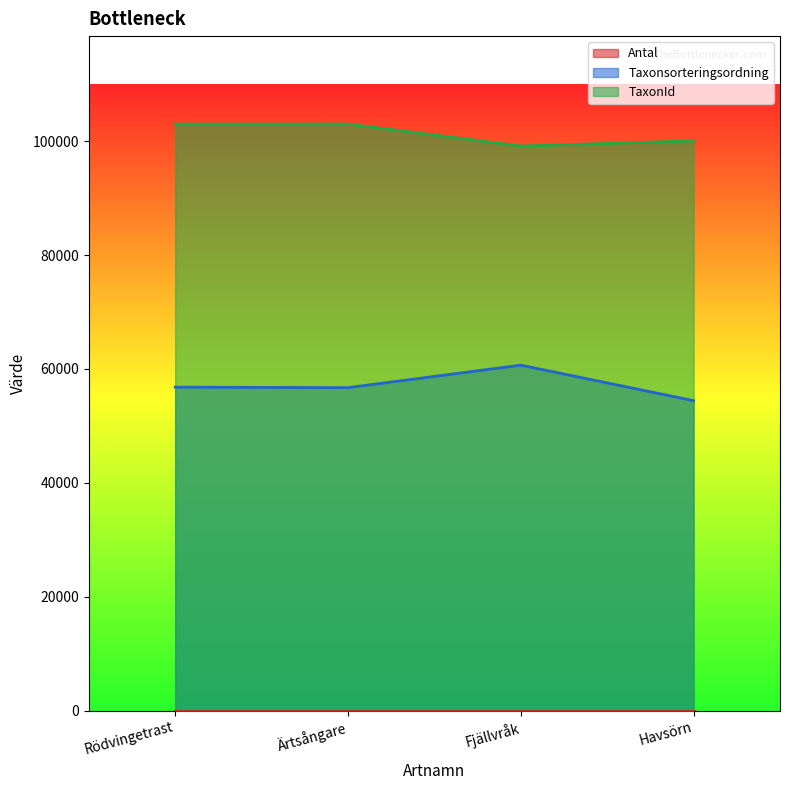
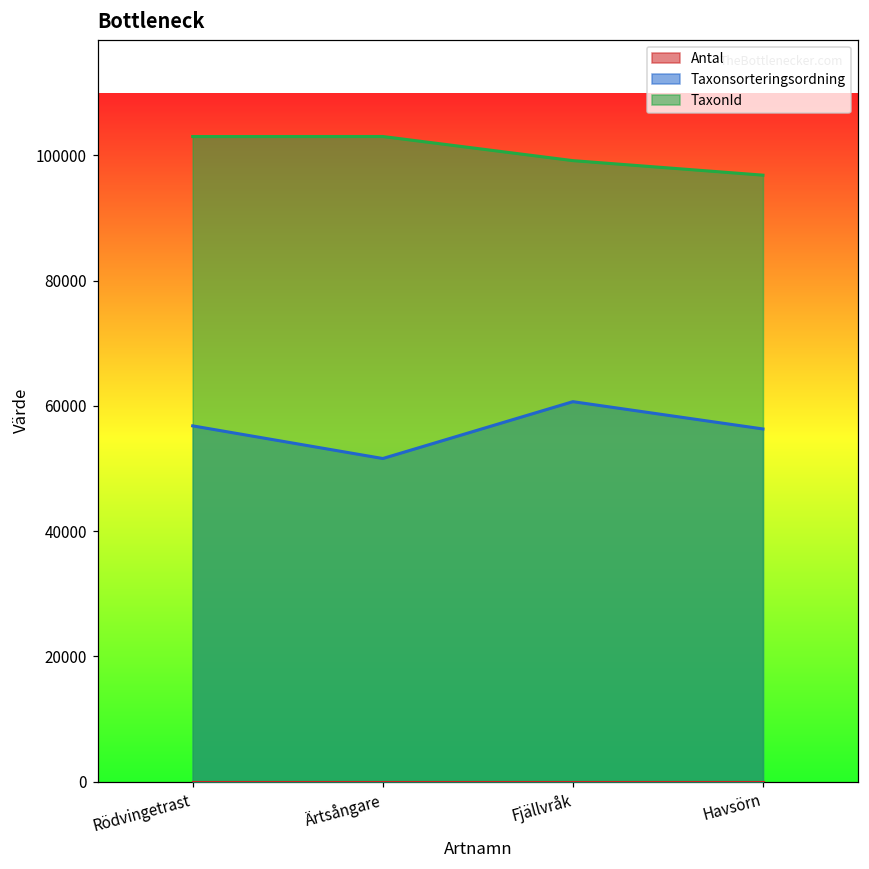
  {
    "Antal": {
      "Rödvingetrast": 0,
      "Ärtsångare": 0,
      "Fjällvråk": 0,
      "Havsörn": 0
    },
    "Taxonsorteringsordning": {
      "Rödvingetrast": 57000,
-     "Ärtsångare": 57000,
+     "Ärtsångare": 52000,
      "Fjällvråk": 61000,
-     "Havsörn": 54000
+     "Havsörn": 56000
    },
    "TaxonId": {
      "Rödvingetrast": 103000,
      "Ärtsångare": 103000,
      "Fjällvråk": 99000,
-     "Havsörn": 100000
+     "Havsörn": 97000
    }
  }
